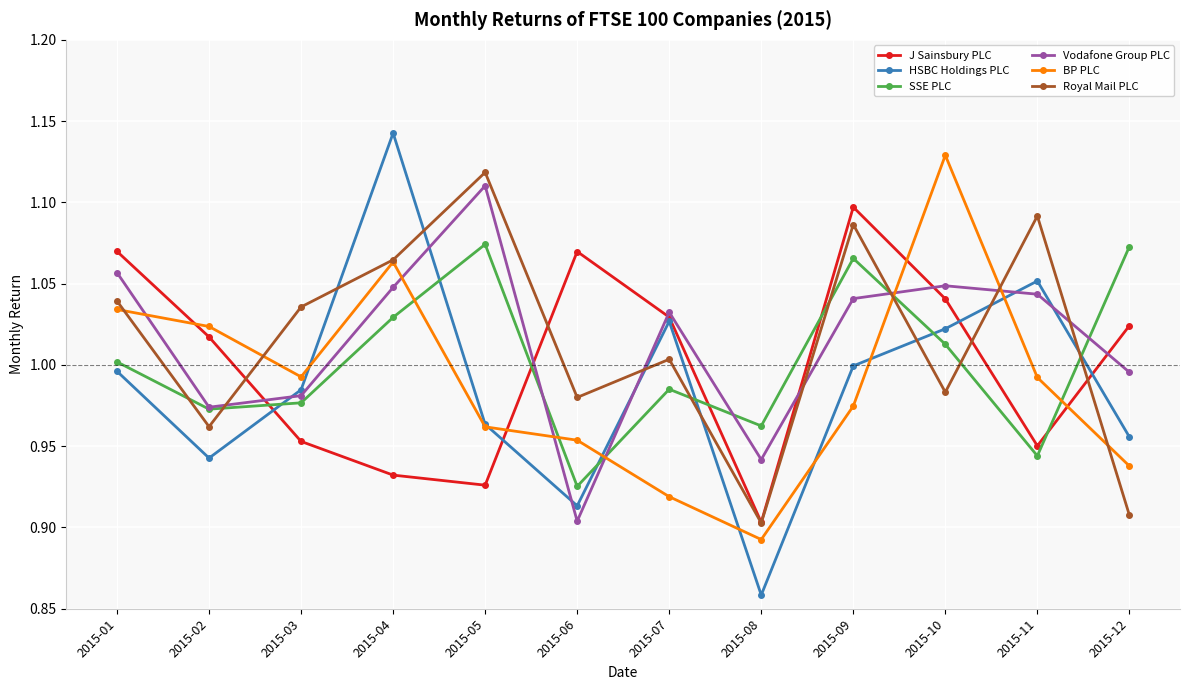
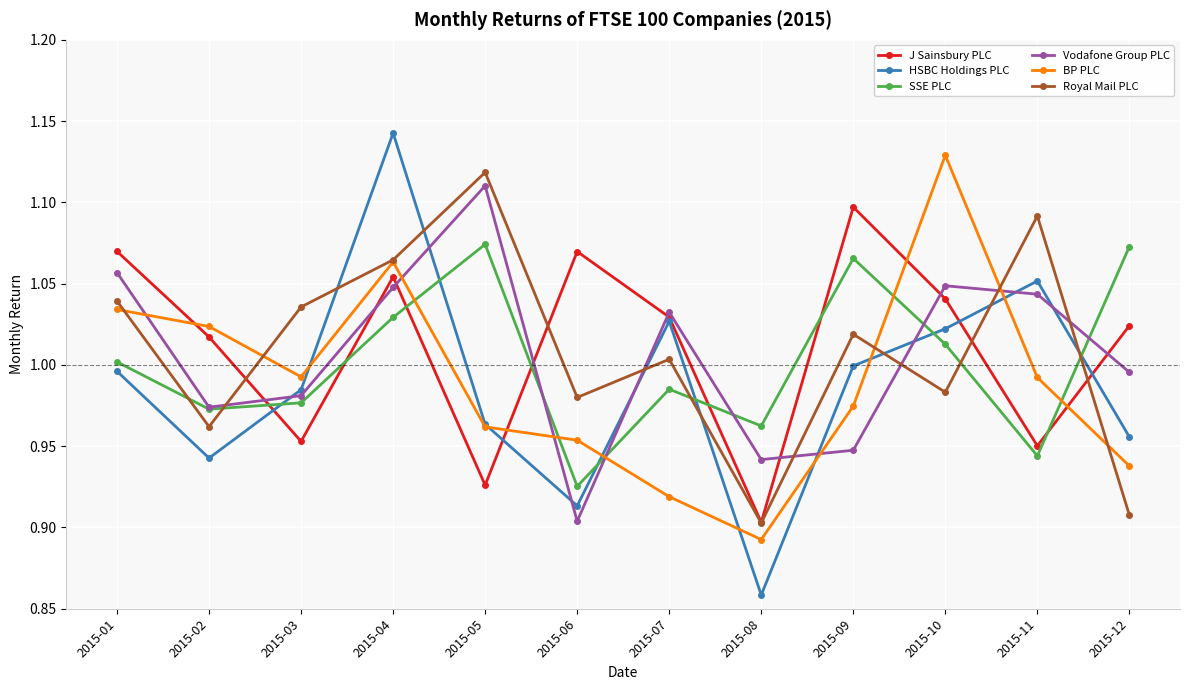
  {
    "J Sainsbury PLC": {
      "2015-01": 1.070,
      "2015-02": 1.017,
      "2015-03": 0.953,
-     "2015-04": 0.932,
+     "2015-04": 1.054,
      "2015-05": 0.926,
      "2015-06": 1.070,
      "2015-07": 1.029,
      "2015-09": 1.097,
      "2015-10": 1.041,
      "2015-11": 0.950,
      "2015-12": 1.024
    },
    "HSBC Holdings PLC": {
      "2015-01": 0.996,
      "2015-02": 0.943,
      "2015-03": 0.985,
      "2015-04": 1.143,
      "2015-06": 0.913,
      "2015-07": 1.027,
      "2015-08": 0.858,
      "2015-09": 0.999,
      "2015-10": 1.022,
      "2015-11": 1.052,
      "2015-12": 0.956
    },
    "SSE PLC": {
      "2015-01": 1.002,
      "2015-03": 0.977,
      "2015-04": 1.029,
      "2015-05": 1.074,
      "2015-06": 0.925,
      "2015-07": 0.985,
      "2015-08": 0.962,
      "2015-09": 1.066,
      "2015-10": 1.013,
      "2015-11": 0.944,
      "2015-12": 1.073
    },
    "Vodafone Group PLC": {
      "2015-01": 1.057,
      "2015-03": 0.981,
      "2015-04": 1.048,
      "2015-05": 1.110,
      "2015-06": 0.904,
      "2015-07": 1.032,
      "2015-08": 0.942,
-     "2015-09": 1.041,
+     "2015-09": 0.947,
      "2015-10": 1.049,
      "2015-11": 1.044,
      "2015-12": 0.995
    },
    "BP PLC": {
      "2015-01": 1.034,
      "2015-02": 1.024,
      "2015-03": 0.993,
      "2015-06": 0.954,
      "2015-07": 0.919,
      "2015-08": 0.893,
      "2015-09": 0.975,
      "2015-10": 1.129,
      "2015-11": 0.992,
      "2015-12": 0.938
    },
    "Royal Mail PLC": {
      "2015-01": 1.039,
      "2015-02": 0.962,
      "2015-03": 1.036,
      "2015-05": 1.118,
      "2015-06": 0.980,
      "2015-07": 1.003,
-     "2015-09": 1.086,
+     "2015-09": 1.019,
      "2015-10": 0.983,
      "2015-11": 1.092,
      "2015-12": 0.908
    }
  }
